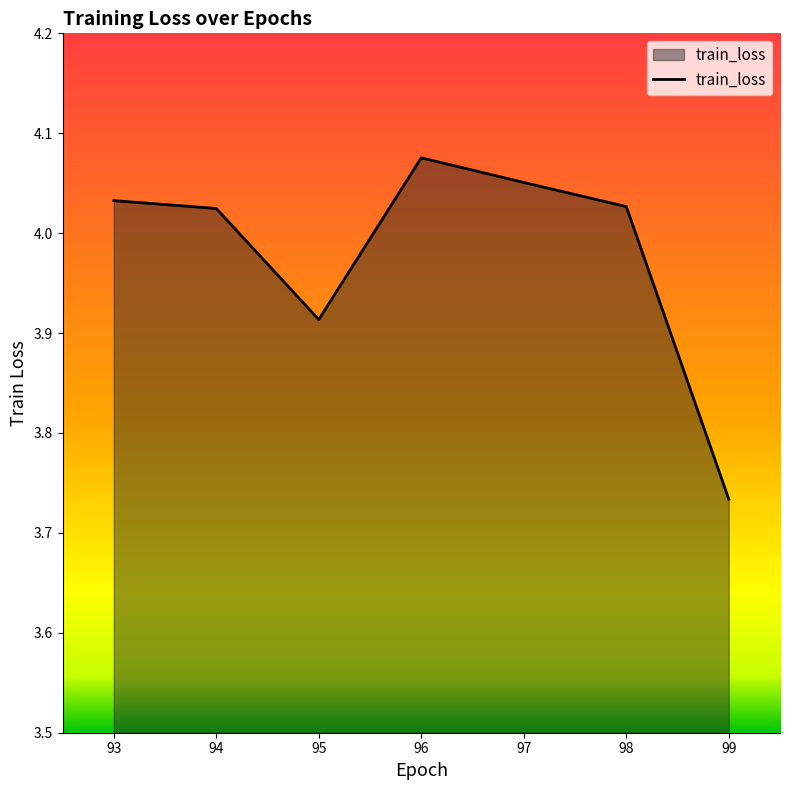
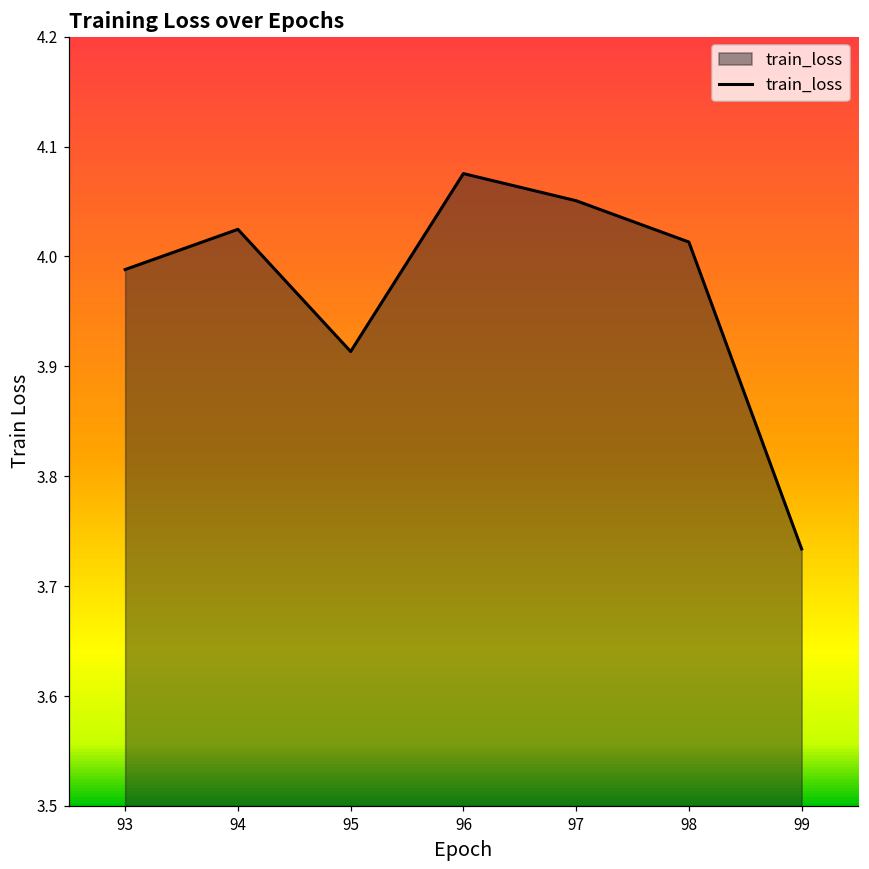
  {
-   "93": 4.03,
+   "93": 3.99,
    "94": 4.02,
    "95": 3.91,
    "96": 4.08,
    "97": 4.05,
-   "98": 4.03,
+   "98": 4.01,
    "99": 3.73
  }
